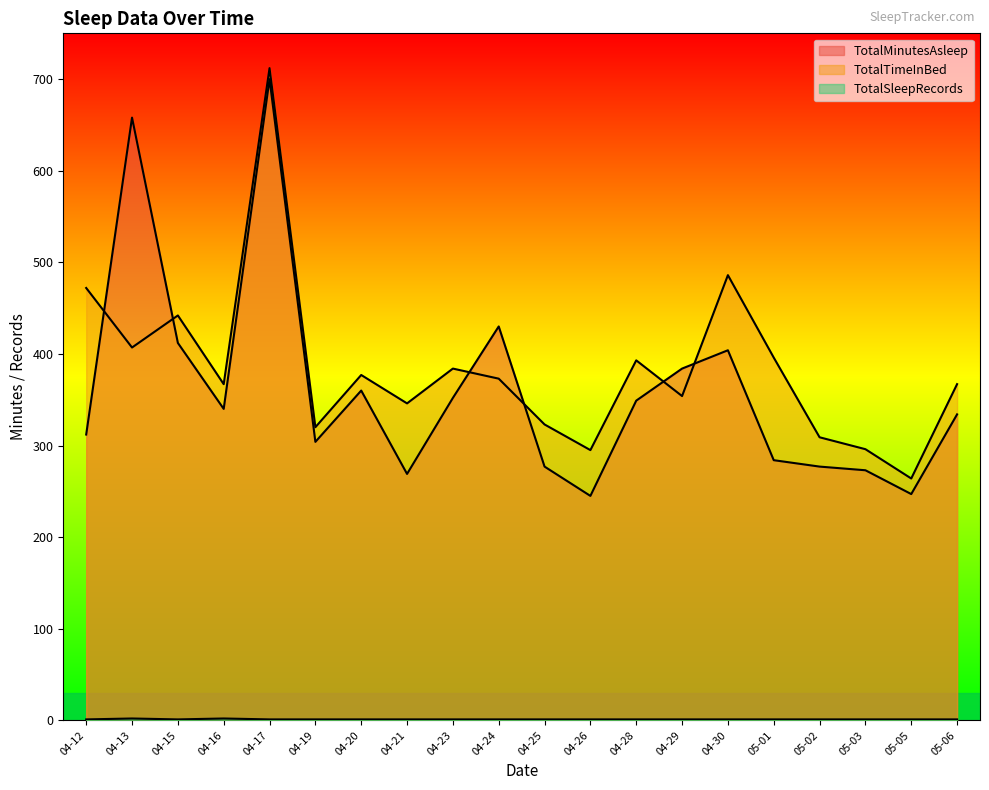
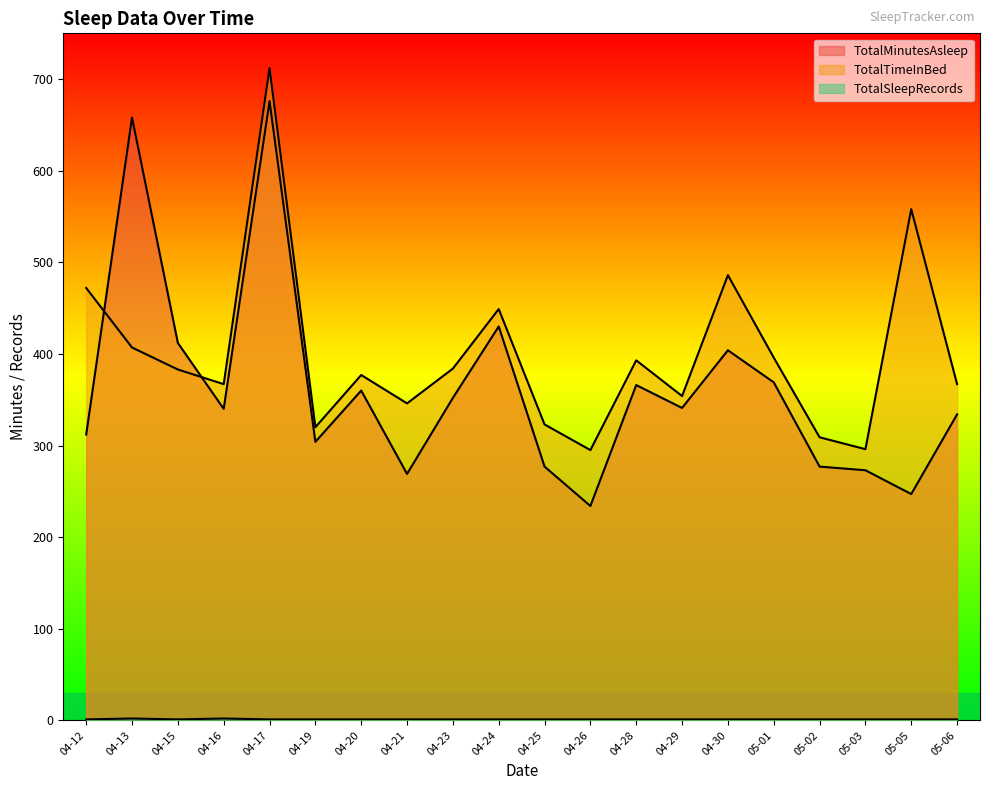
  {
    "TotalMinutesAsleep": {
      "04-12": 310,
      "04-13": 660,
      "04-15": 410,
      "04-16": 340,
-     "04-17": 700,
+     "04-17": 680,
      "04-19": 300,
      "04-20": 360,
      "04-21": 270,
      "04-23": 350,
      "04-24": 430,
      "04-25": 280,
-     "04-26": 250,
-     "04-28": 350,
-     "04-29": 380,
+     "04-26": 230,
+     "04-28": 370,
+     "04-29": 340,
      "04-30": 400,
-     "05-01": 280,
+     "05-01": 370,
      "05-02": 280,
      "05-03": 270,
      "05-05": 250,
      "05-06": 330
    },
    "TotalTimeInBed": {
      "04-12": 470,
      "04-13": 410,
-     "04-15": 440,
+     "04-15": 380,
      "04-16": 370,
      "04-17": 710,
      "04-19": 320,
      "04-20": 380,
      "04-21": 350,
      "04-23": 380,
-     "04-24": 370,
+     "04-24": 450,
      "04-25": 320,
      "04-26": 300,
      "04-28": 390,
      "04-29": 350,
      "04-30": 490,
      "05-01": 400,
      "05-02": 310,
      "05-03": 300,
-     "05-05": 260,
+     "05-05": 560,
      "05-06": 370
    }
  }
